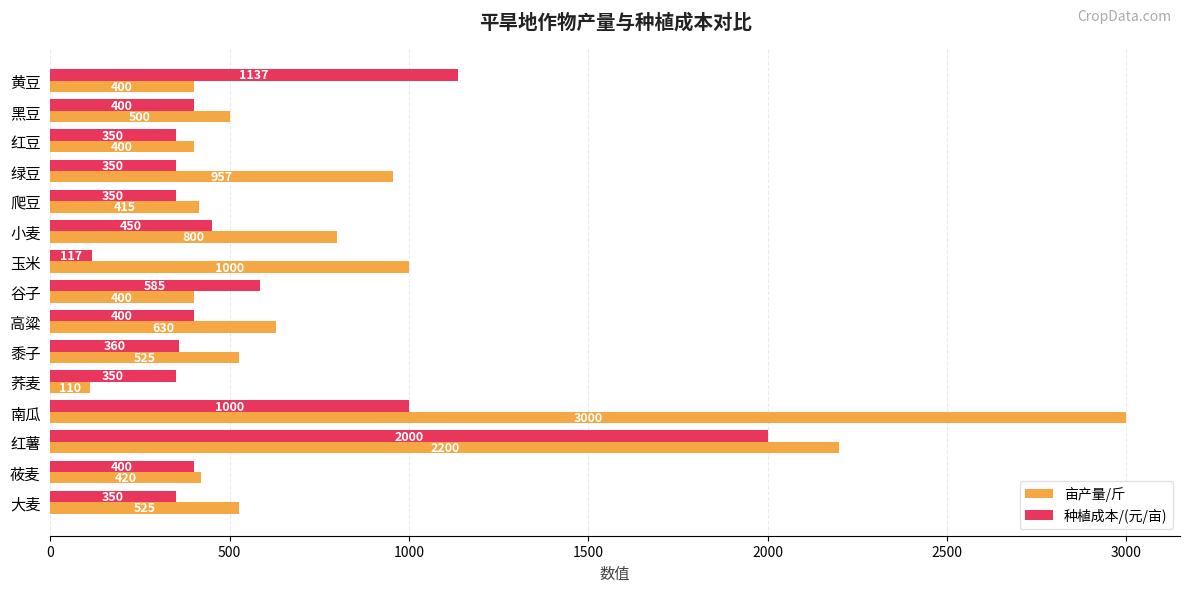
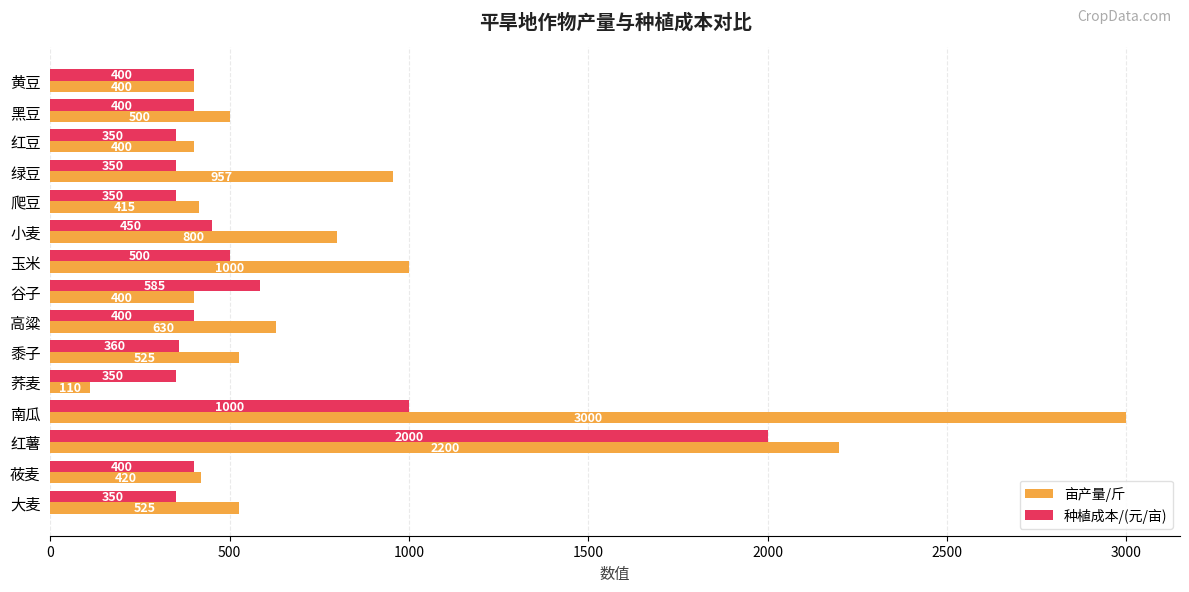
  {
    "亩产量/斤": {
      "黄豆": 400,
      "黑豆": 500,
      "红豆": 400,
      "绿豆": 957,
      "爬豆": 415,
      "小麦": 800,
      "玉米": 1000,
      "谷子": 400,
      "高粱": 630,
      "黍子": 525,
      "荞麦": 110,
      "南瓜": 3000,
      "红薯": 2200,
      "莜麦": 420,
      "大麦": 525
    },
    "种植成本/(元/亩)": {
-     "黄豆": 1137,
+     "黄豆": 400,
      "黑豆": 400,
      "红豆": 350,
      "绿豆": 350,
      "爬豆": 350,
      "小麦": 450,
-     "玉米": 117,
+     "玉米": 500,
      "谷子": 585,
      "高粱": 400,
      "黍子": 360,
      "荞麦": 350,
      "南瓜": 1000,
      "红薯": 2000,
      "莜麦": 400,
      "大麦": 350
    }
  }
